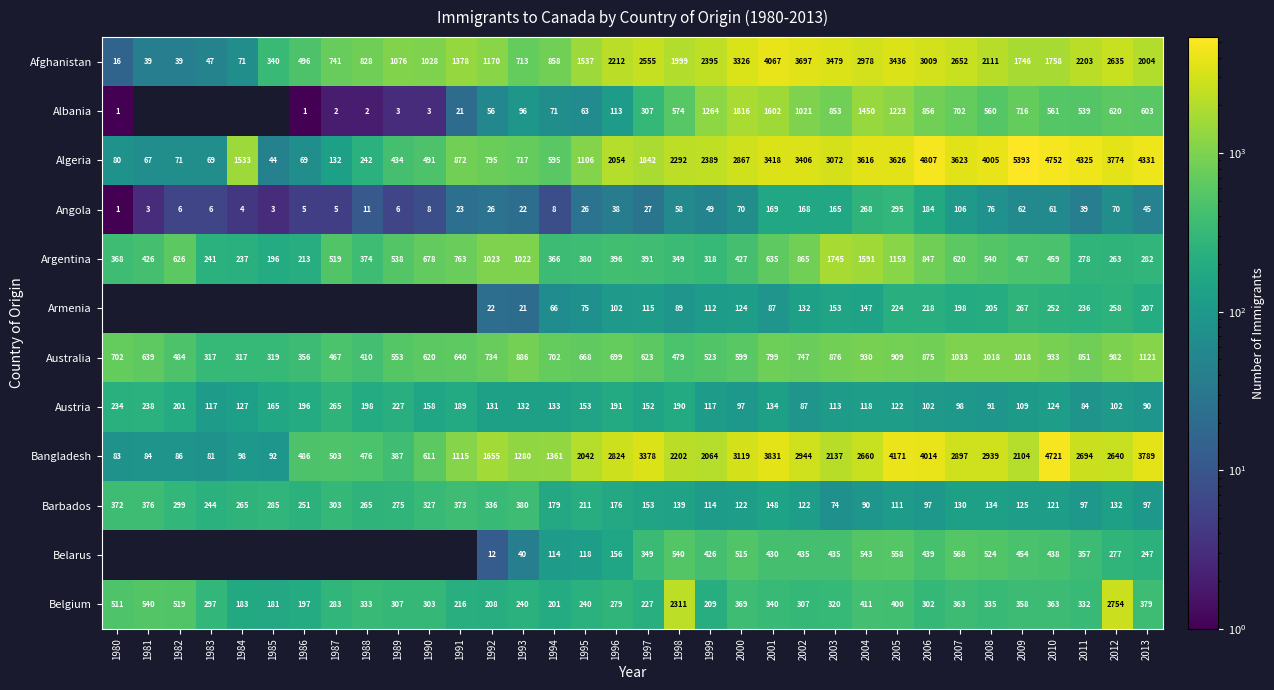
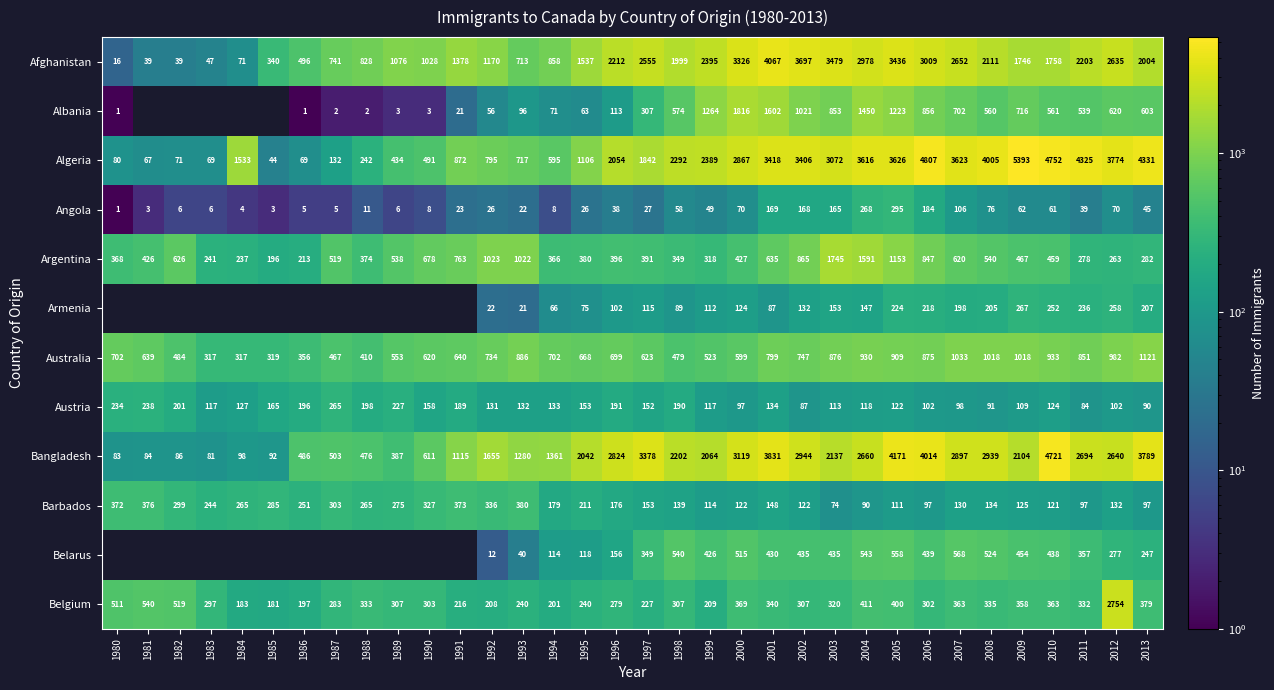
  {
    "Belgium": {
      "1980": 511,
      "1981": 540,
      "1982": 519,
      "1983": 297,
      "1984": 183,
      "1985": 181,
      "1986": 197,
      "1987": 283,
      "1988": 333,
      "1989": 307,
      "1990": 303,
      "1991": 216,
      "1992": 208,
      "1993": 240,
      "1994": 201,
      "1995": 240,
      "1996": 279,
      "1997": 227,
-     "1998": 2311,
+     "1998": 307,
      "1999": 209,
      "2000": 369,
      "2001": 340,
      "2002": 307,
      "2003": 320,
      "2004": 411,
      "2005": 400,
      "2006": 302,
      "2007": 363,
      "2008": 335,
      "2009": 358,
      "2010": 363,
      "2011": 332,
      "2012": 2754,
      "2013": 379
    }
  }
